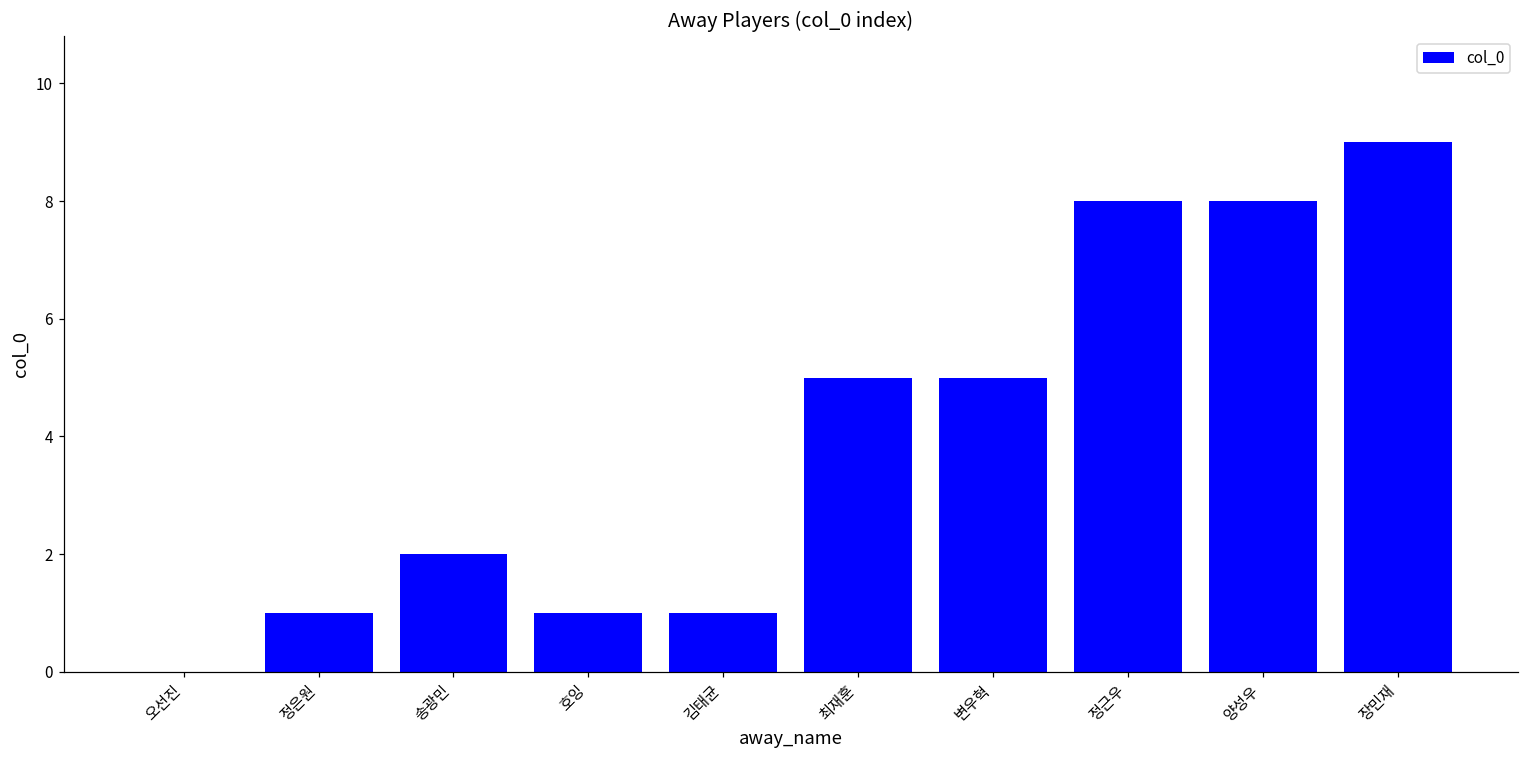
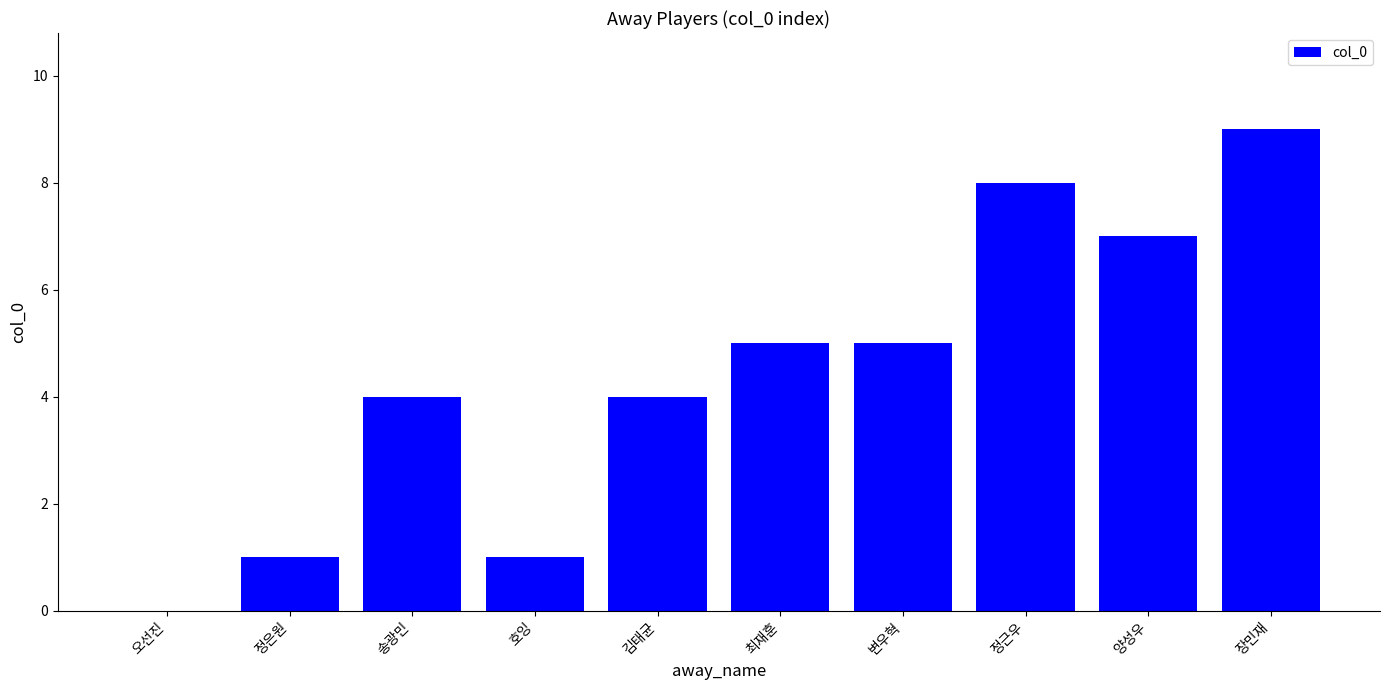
  {
    "오선진": 0,
    "정은원": 1,
-   "송광민": 2,
+   "송광민": 4,
    "호잉": 1,
-   "김태균": 1,
+   "김태균": 4,
    "최재훈": 5,
    "변우혁": 5,
    "정근우": 8,
-   "양성우": 8,
+   "양성우": 7,
    "장민재": 9
  }
